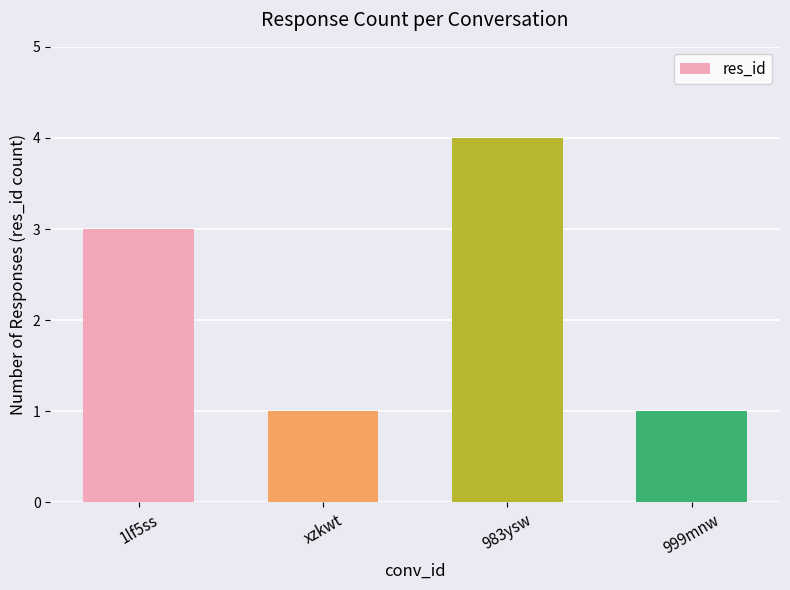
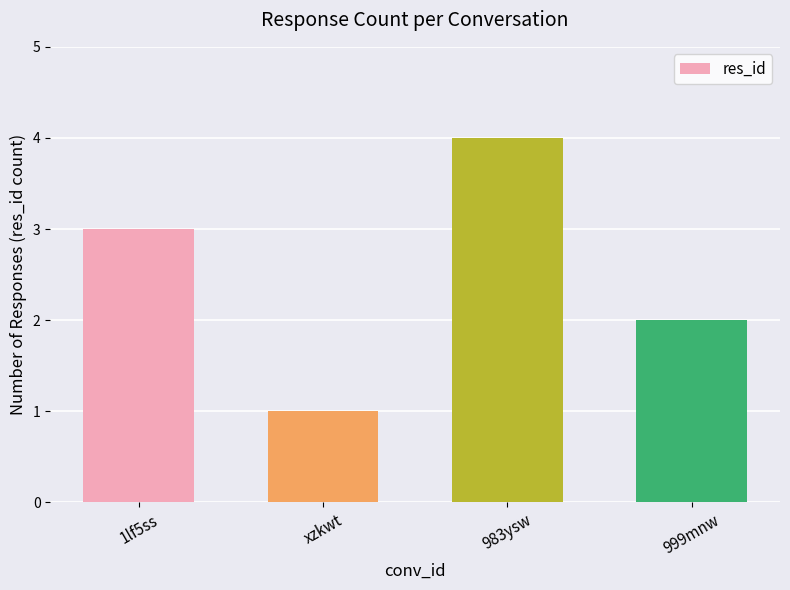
  {
    "1lf5ss": 3,
    "xzkwt": 1,
    "983ysw": 4,
-   "999mnw": 1
+   "999mnw": 2
  }
